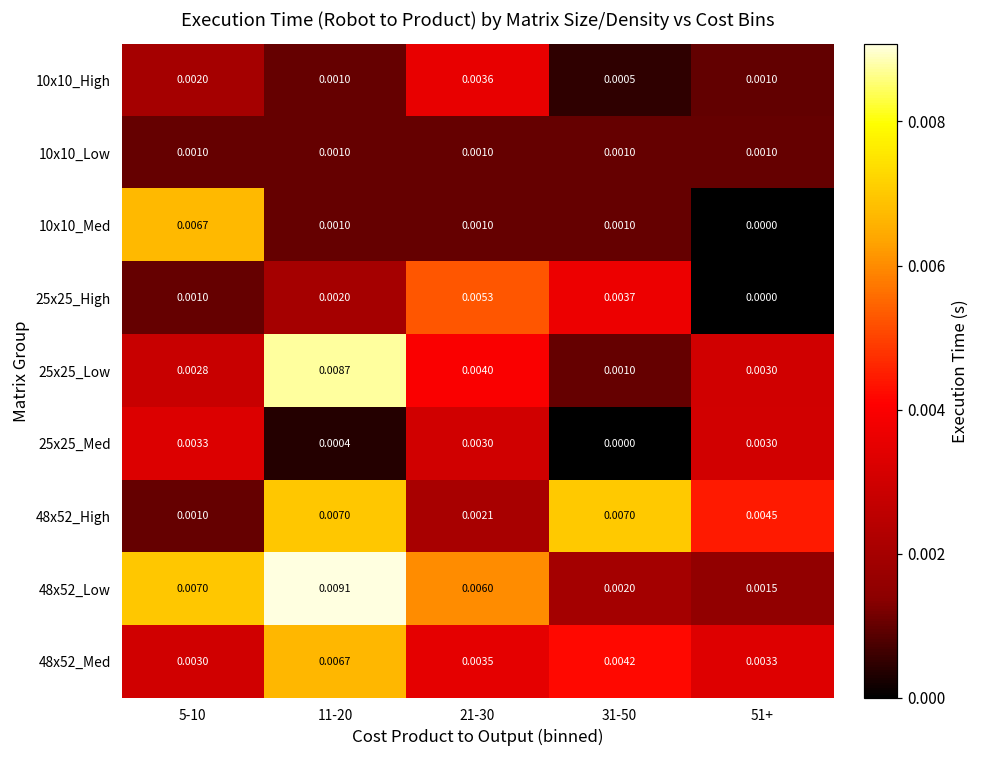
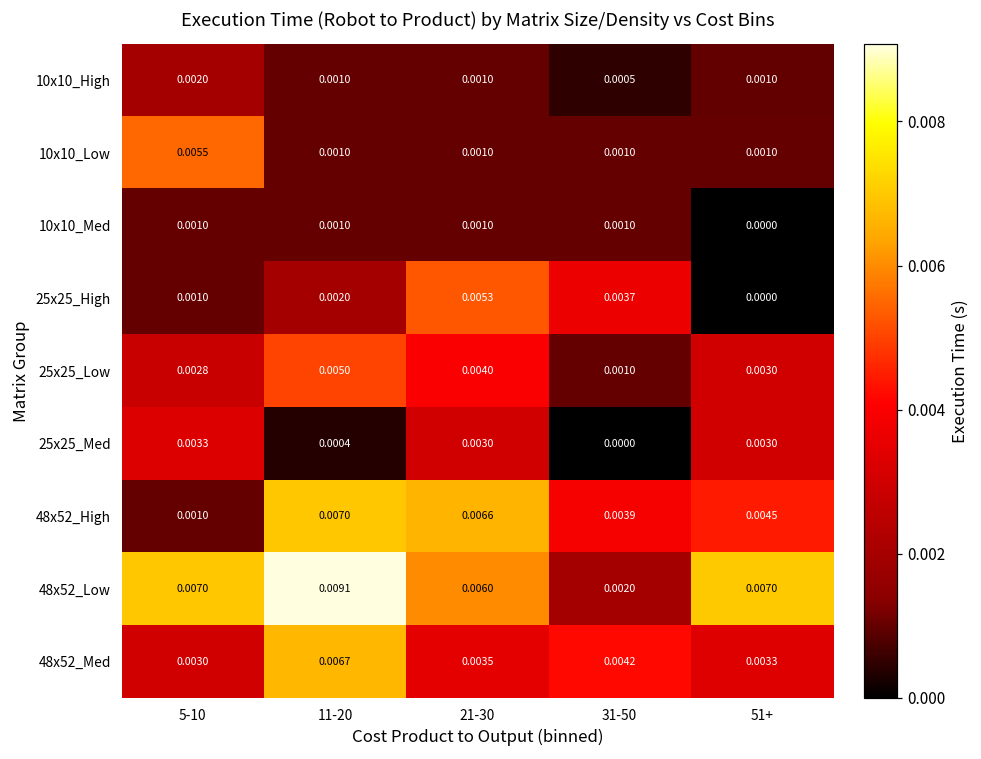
  {
    "10x10_High": {
      "5-10": 0.0020,
      "11-20": 0.0010,
-     "21-30": 0.0036,
+     "21-30": 0.0010,
      "31-50": 0.0005,
      "51+": 0.0010
    },
    "10x10_Low": {
-     "5-10": 0.0010,
+     "5-10": 0.0055,
      "11-20": 0.0010,
      "21-30": 0.0010,
      "31-50": 0.0010,
      "51+": 0.0010
    },
    "10x10_Med": {
-     "5-10": 0.0067,
+     "5-10": 0.0010,
      "11-20": 0.0010,
      "21-30": 0.0010,
      "31-50": 0.0010,
      "51+": 0.0000
    },
    "25x25_High": {
      "5-10": 0.0010,
      "11-20": 0.0020,
      "21-30": 0.0053,
      "31-50": 0.0037,
      "51+": 0.0000
    },
    "25x25_Low": {
      "5-10": 0.0028,
-     "11-20": 0.0087,
+     "11-20": 0.0050,
      "21-30": 0.0040,
      "31-50": 0.0010,
      "51+": 0.0030
    },
    "25x25_Med": {
      "5-10": 0.0033,
      "11-20": 0.0004,
      "21-30": 0.0030,
      "31-50": 0.0000,
      "51+": 0.0030
    },
    "48x52_High": {
      "5-10": 0.0010,
      "11-20": 0.0070,
-     "21-30": 0.0021,
-     "31-50": 0.0070,
+     "21-30": 0.0066,
+     "31-50": 0.0039,
      "51+": 0.0045
    },
    "48x52_Low": {
      "5-10": 0.0070,
      "11-20": 0.0091,
      "21-30": 0.0060,
      "31-50": 0.0020,
-     "51+": 0.0015
+     "51+": 0.0070
    },
    "48x52_Med": {
      "5-10": 0.0030,
      "11-20": 0.0067,
      "21-30": 0.0035,
      "31-50": 0.0042,
      "51+": 0.0033
    }
  }
